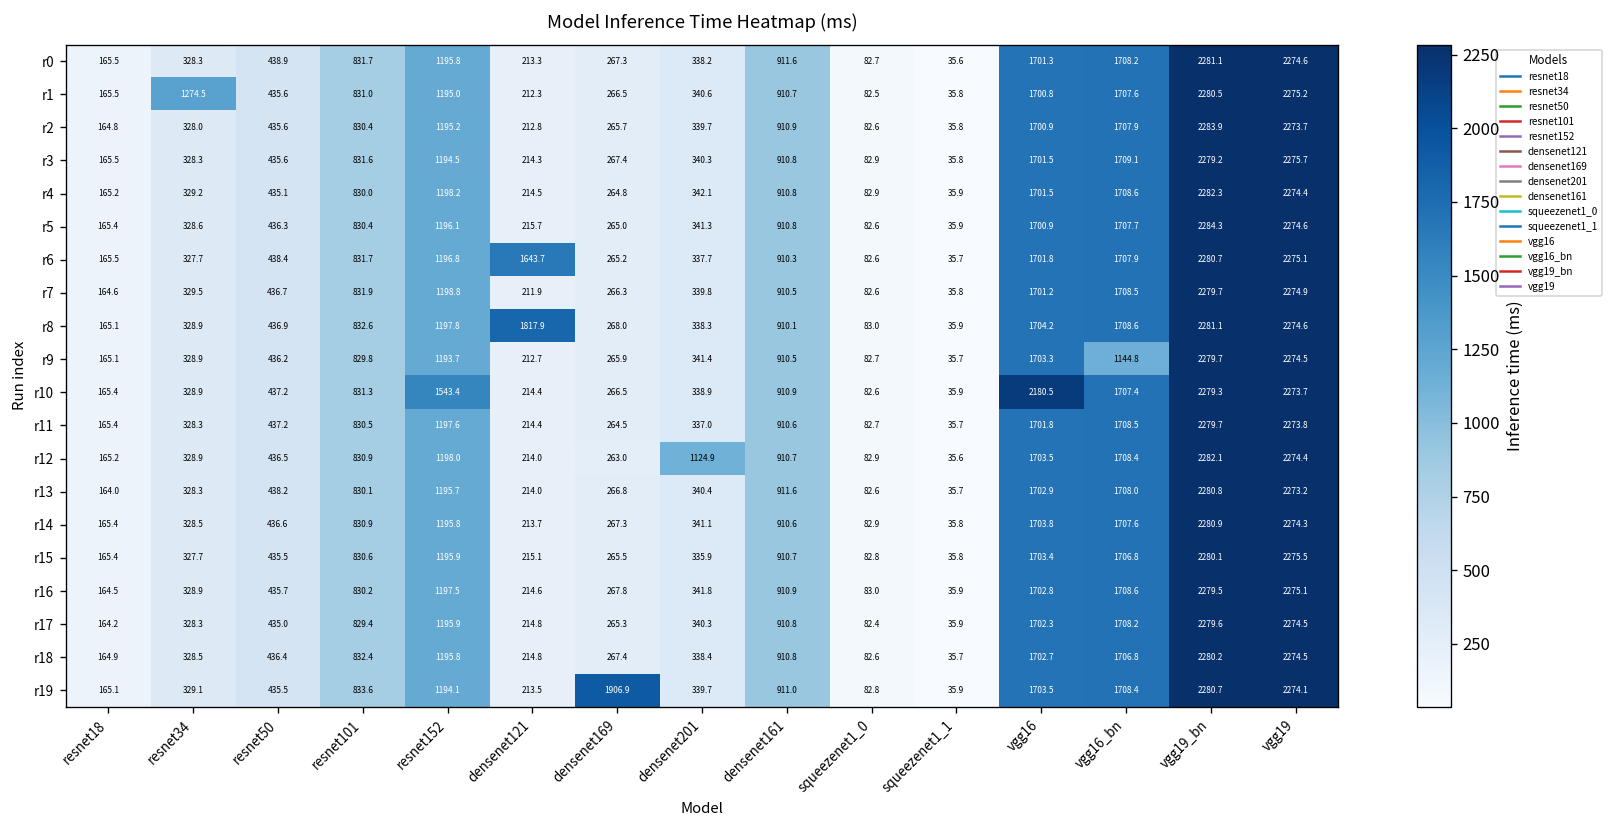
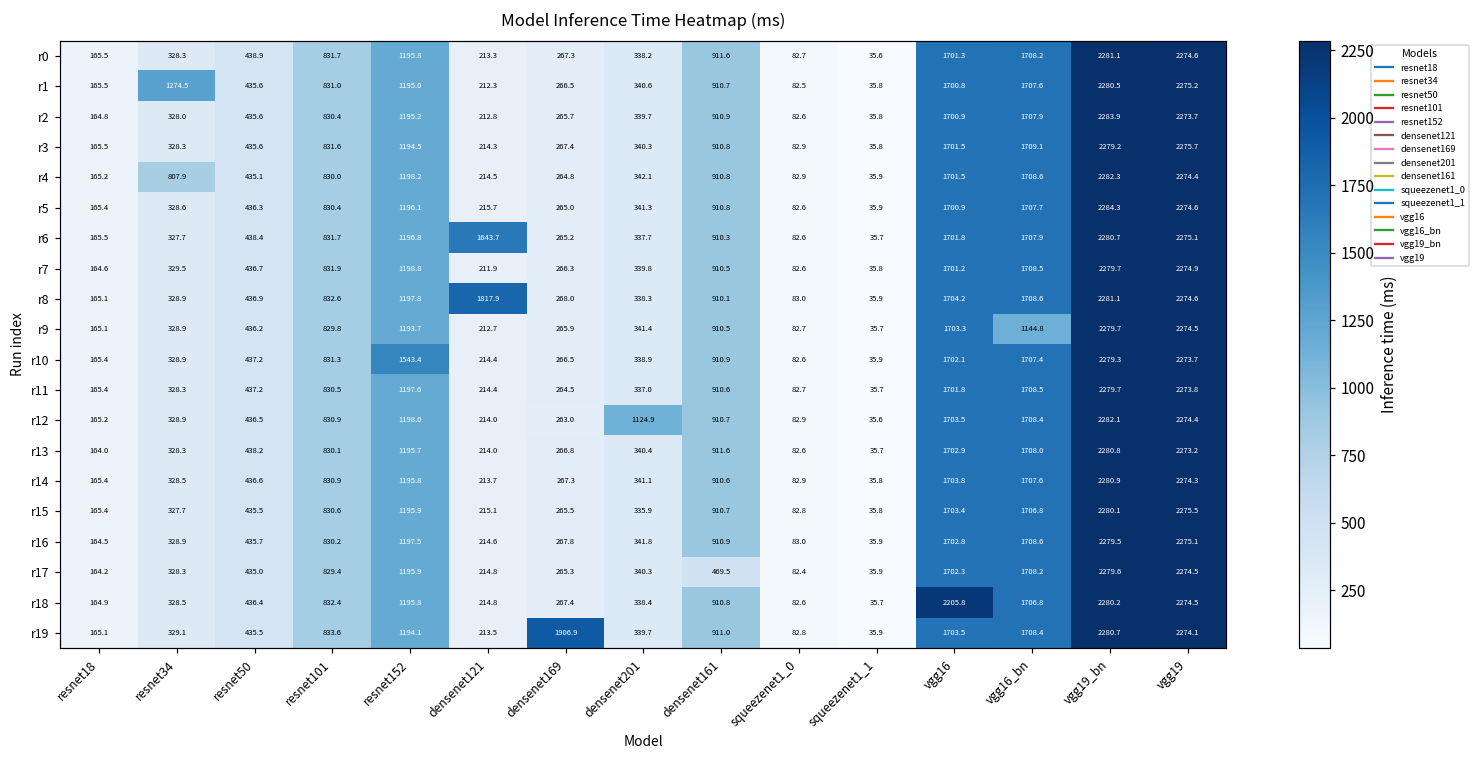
  {
    "r4": {
      "resnet18": 165.2,
-     "resnet34": 329.2,
+     "resnet34": 807.9,
      "resnet50": 435.1,
      "resnet101": 830.0,
      "resnet152": 1198.2,
      "densenet121": 214.5,
      "densenet169": 264.8,
      "densenet201": 342.1,
      "densenet161": 910.8,
      "squeezenet1_0": 82.9,
      "squeezenet1_1": 35.9,
      "vgg16": 1701.5,
      "vgg16_bn": 1708.6,
      "vgg19_bn": 2282.3,
      "vgg19": 2274.4
    },
    "r10": {
      "resnet18": 165.4,
      "resnet34": 328.9,
      "resnet50": 437.2,
      "resnet101": 831.3,
      "resnet152": 1543.4,
      "densenet121": 214.4,
      "densenet169": 266.5,
      "densenet201": 338.9,
      "densenet161": 910.9,
      "squeezenet1_0": 82.6,
      "squeezenet1_1": 35.9,
-     "vgg16": 2180.5,
+     "vgg16": 1702.1,
      "vgg16_bn": 1707.4,
      "vgg19_bn": 2279.3,
      "vgg19": 2273.7
    },
    "r17": {
      "resnet18": 164.2,
      "resnet34": 328.3,
      "resnet50": 435.0,
      "resnet101": 829.4,
      "resnet152": 1195.9,
      "densenet121": 214.8,
      "densenet169": 265.3,
      "densenet201": 340.3,
-     "densenet161": 910.8,
+     "densenet161": 469.5,
      "squeezenet1_0": 82.4,
      "squeezenet1_1": 35.9,
      "vgg16": 1702.3,
      "vgg16_bn": 1708.2,
      "vgg19_bn": 2279.6,
      "vgg19": 2274.5
    },
    "r18": {
      "resnet18": 164.9,
      "resnet34": 328.5,
      "resnet50": 436.4,
      "resnet101": 832.4,
      "resnet152": 1195.8,
      "densenet121": 214.8,
      "densenet169": 267.4,
      "densenet201": 338.4,
      "densenet161": 910.8,
      "squeezenet1_0": 82.6,
      "squeezenet1_1": 35.7,
-     "vgg16": 1702.7,
+     "vgg16": 2205.8,
      "vgg16_bn": 1706.8,
      "vgg19_bn": 2280.2,
      "vgg19": 2274.5
    }
  }
